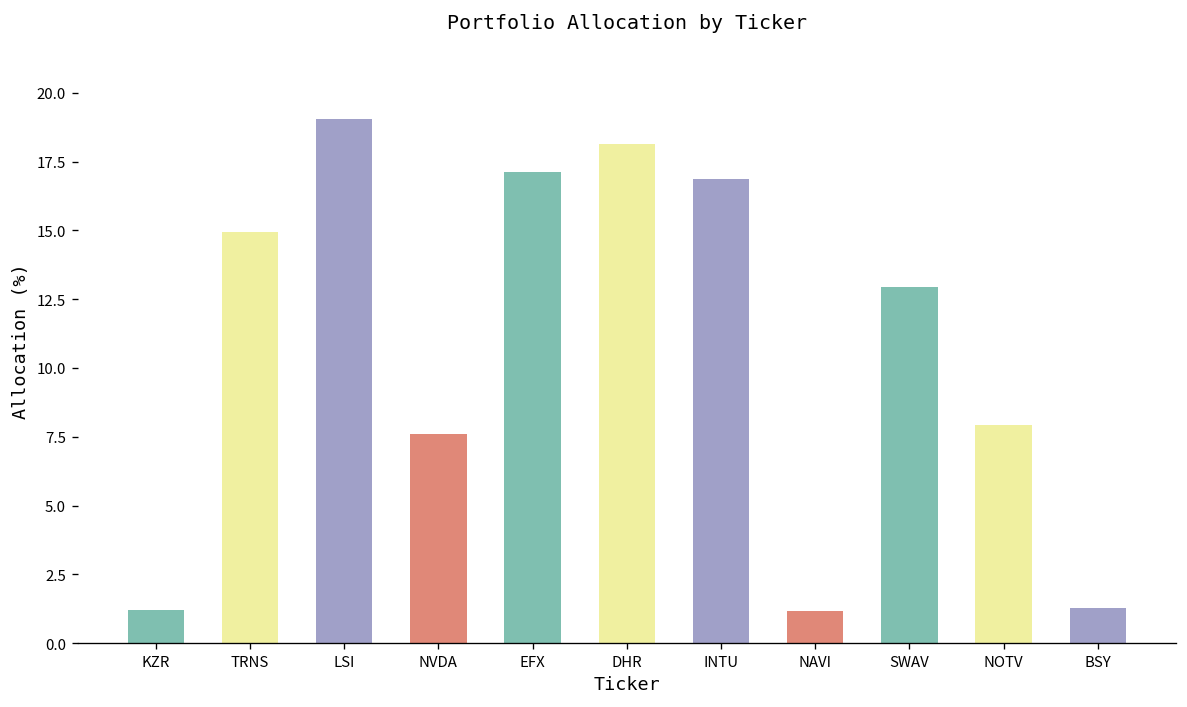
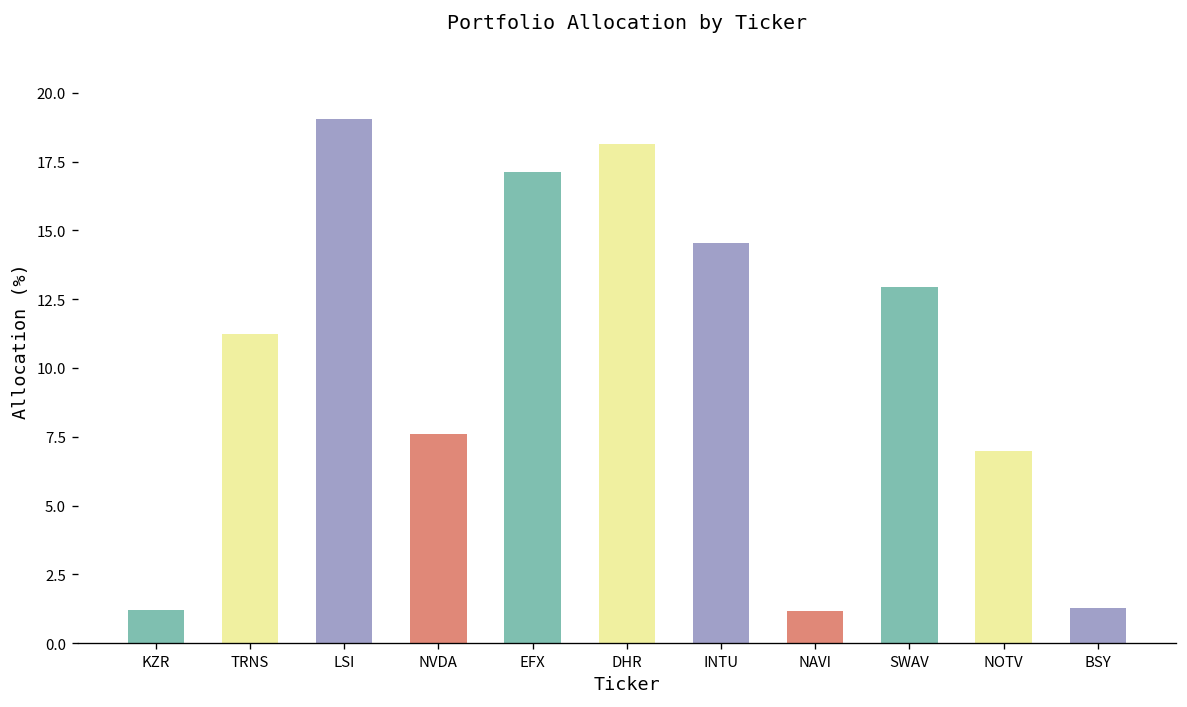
  {
    "KZR": 1.2,
-   "TRNS": 14.9,
+   "TRNS": 11.2,
    "LSI": 19.0,
    "NVDA": 7.6,
    "EFX": 17.1,
    "DHR": 18.1,
-   "INTU": 16.9,
+   "INTU": 14.5,
    "NAVI": 1.2,
    "SWAV": 12.9,
-   "NOTV": 7.9,
+   "NOTV": 7.0,
    "BSY": 1.3
  }
